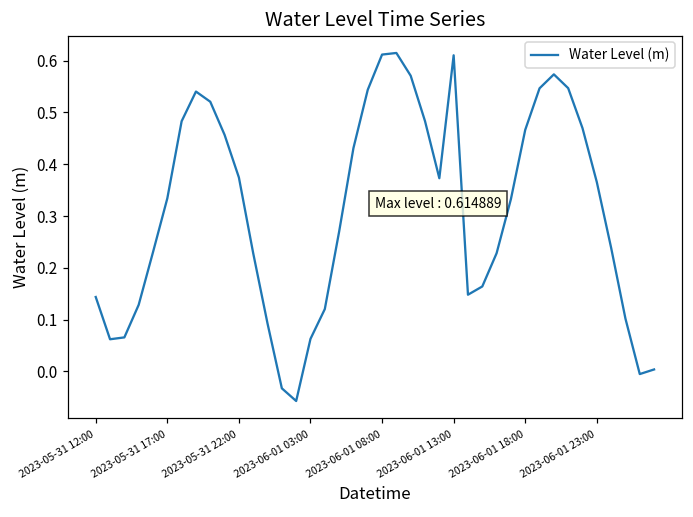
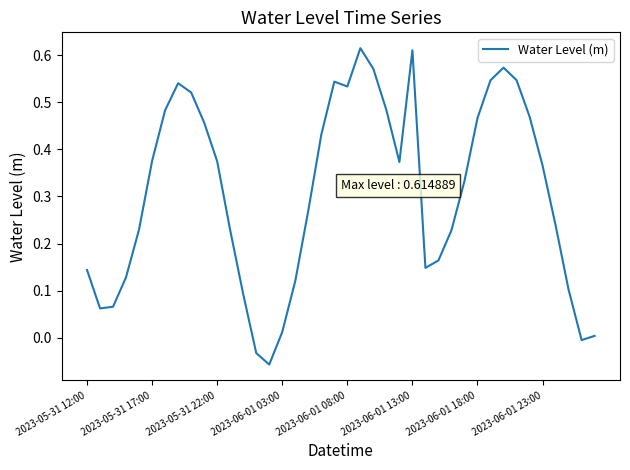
  {
    "2023-05-31 12:00": 0.14,
-   "2023-05-31 17:00": 0.33,
+   "2023-05-31 17:00": 0.38,
    "2023-05-31 22:00": 0.37,
-   "2023-06-01 03:00": 0.06,
-   "2023-06-01 08:00": 0.61,
+   "2023-06-01 03:00": 0.01,
+   "2023-06-01 08:00": 0.53,
    "2023-06-01 13:00": 0.61,
    "2023-06-01 18:00": 0.47,
    "2023-06-01 23:00": 0.37
  }
